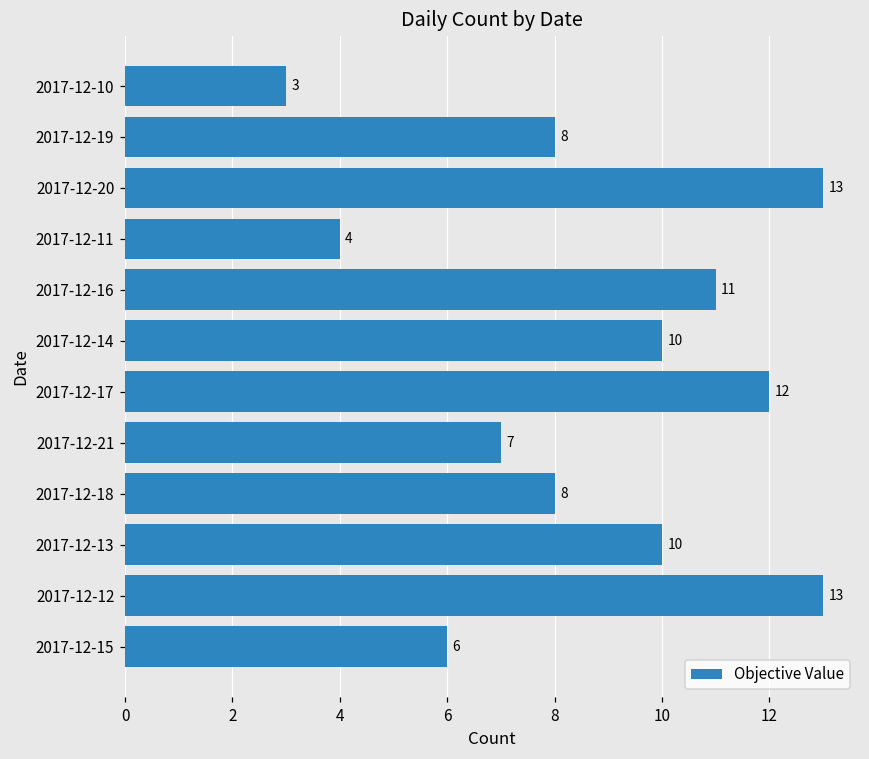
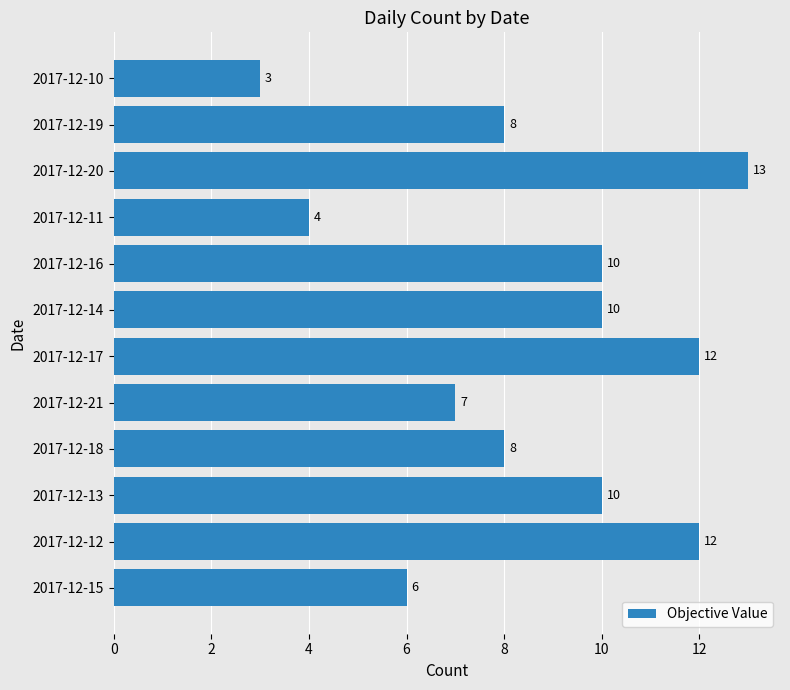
  {
    "2017-12-10": 3,
    "2017-12-19": 8,
    "2017-12-20": 13,
    "2017-12-11": 4,
-   "2017-12-16": 11,
+   "2017-12-16": 10,
    "2017-12-14": 10,
    "2017-12-17": 12,
    "2017-12-21": 7,
    "2017-12-18": 8,
    "2017-12-13": 10,
-   "2017-12-12": 13,
+   "2017-12-12": 12,
    "2017-12-15": 6
  }
